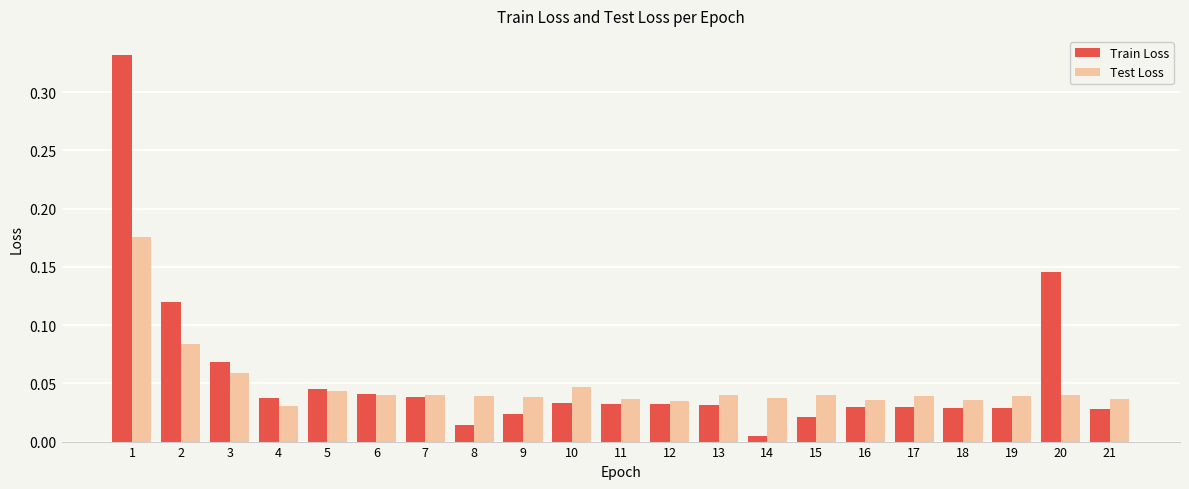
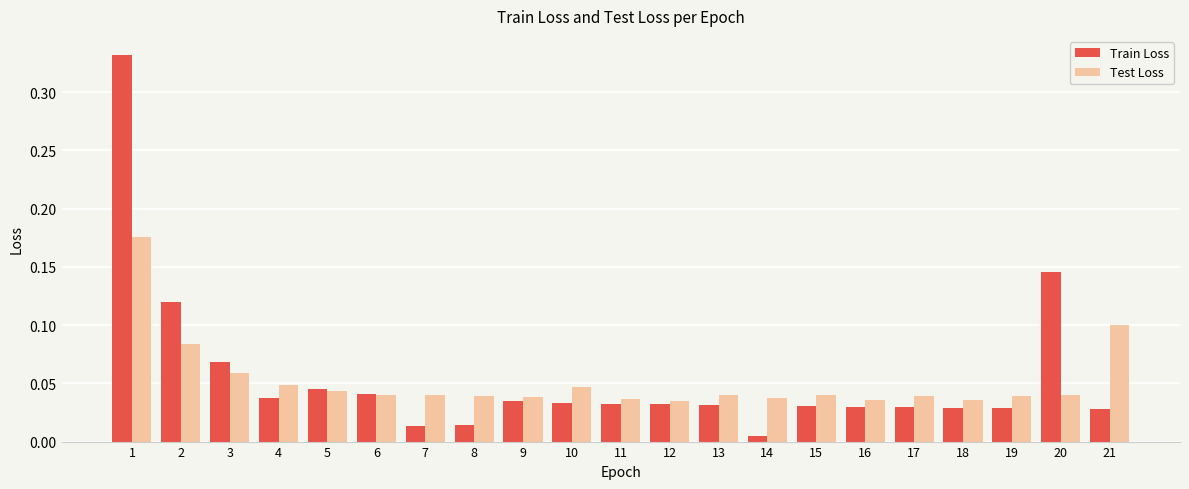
  {
    "Train Loss": {
      "1": 0.332,
      "2": 0.119,
      "3": 0.069,
      "4": 0.038,
      "5": 0.045,
      "6": 0.041,
-     "7": 0.038,
+     "7": 0.013,
      "8": 0.015,
-     "9": 0.023,
+     "9": 0.034,
      "10": 0.033,
      "11": 0.033,
      "12": 0.032,
      "13": 0.031,
      "14": 0.005,
-     "15": 0.021,
+     "15": 0.030,
      "16": 0.030,
      "17": 0.029,
      "18": 0.029,
      "19": 0.029,
      "20": 0.145,
      "21": 0.028
    },
    "Test Loss": {
      "1": 0.176,
      "2": 0.084,
      "3": 0.059,
-     "4": 0.030,
+     "4": 0.048,
      "5": 0.043,
      "6": 0.040,
      "7": 0.040,
      "8": 0.039,
      "9": 0.038,
      "10": 0.047,
      "11": 0.037,
      "12": 0.035,
      "13": 0.040,
      "14": 0.038,
      "15": 0.040,
      "16": 0.036,
      "17": 0.039,
      "18": 0.036,
      "19": 0.039,
      "20": 0.040,
-     "21": 0.036
+     "21": 0.100
    }
  }
